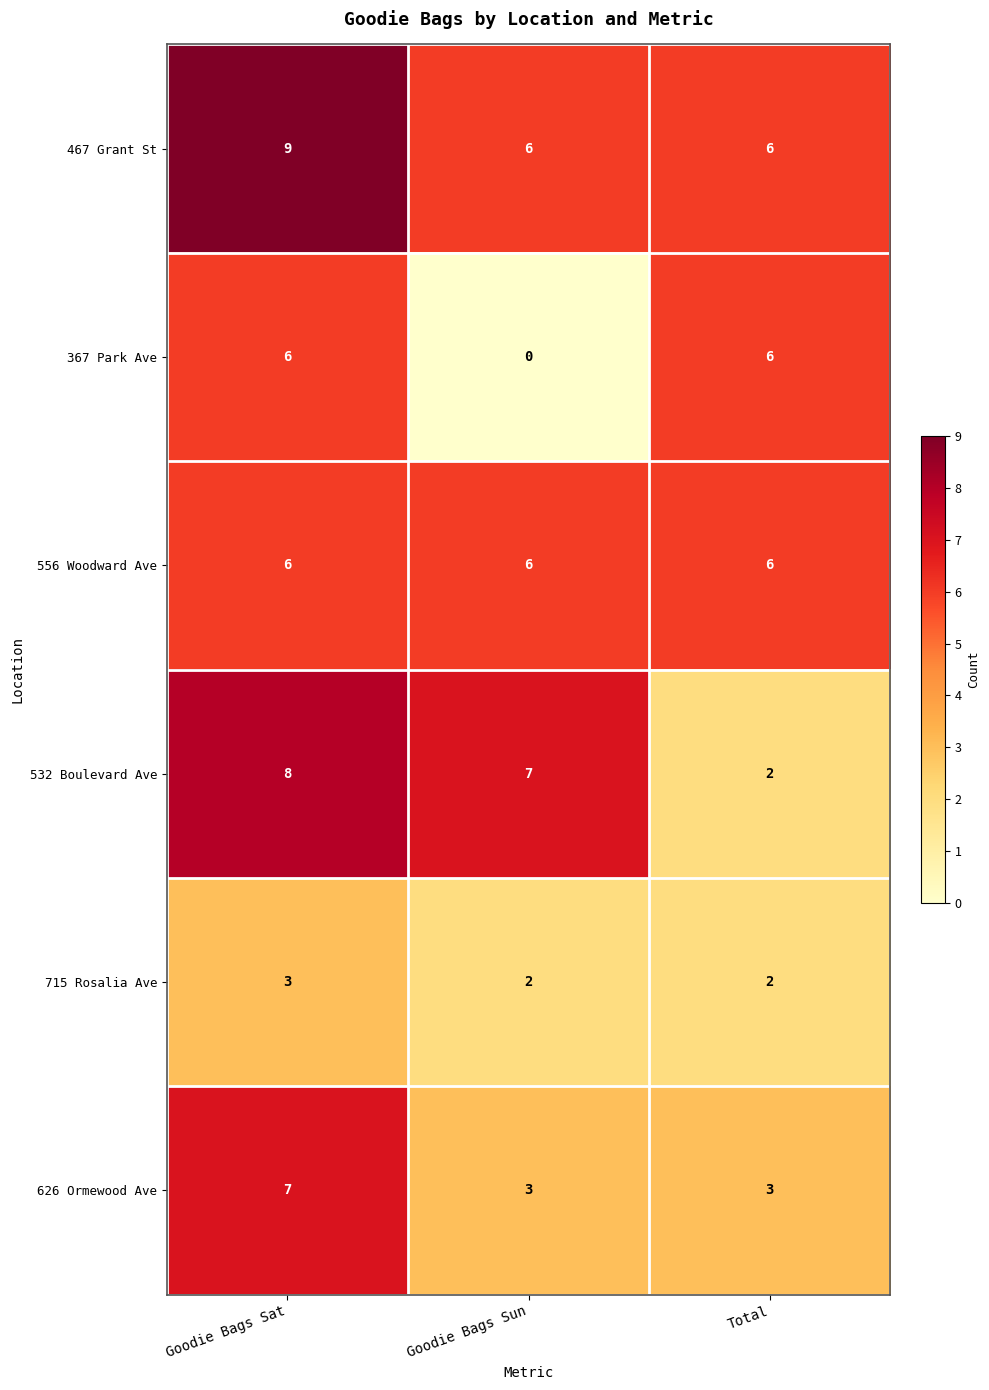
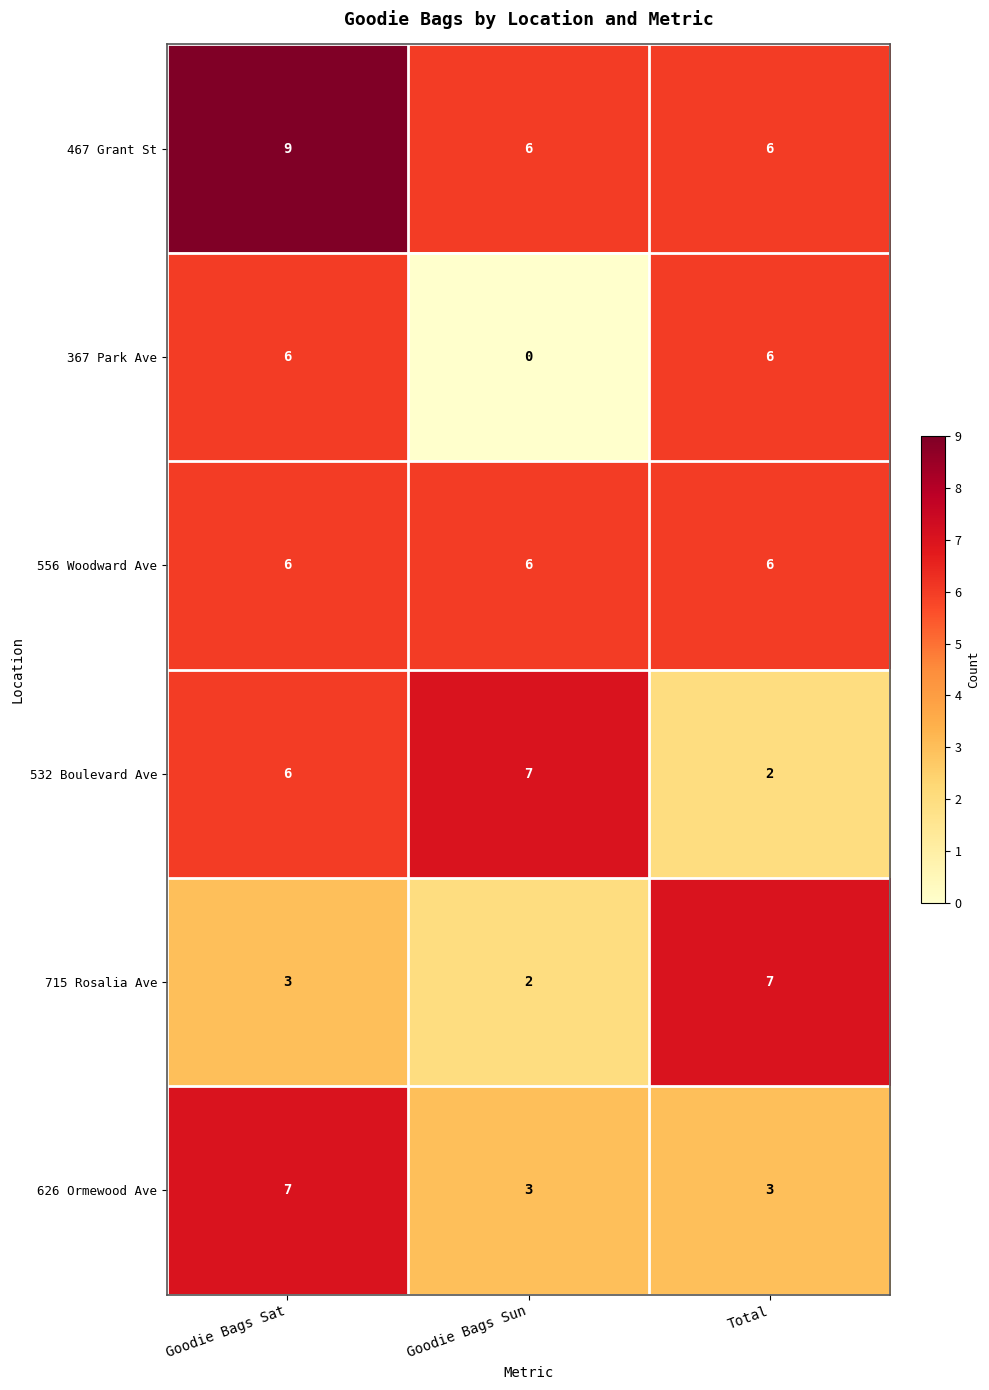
  {
    "467 Grant St": {
      "Goodie Bags Sat": 9,
      "Goodie Bags Sun": 6,
      "Total": 6
    },
    "367 Park Ave": {
      "Goodie Bags Sat": 6,
      "Goodie Bags Sun": 0,
      "Total": 6
    },
    "556 Woodward Ave": {
      "Goodie Bags Sat": 6,
      "Goodie Bags Sun": 6,
      "Total": 6
    },
    "532 Boulevard Ave": {
-     "Goodie Bags Sat": 8,
+     "Goodie Bags Sat": 6,
      "Goodie Bags Sun": 7,
      "Total": 2
    },
    "715 Rosalia Ave": {
      "Goodie Bags Sat": 3,
      "Goodie Bags Sun": 2,
-     "Total": 2
+     "Total": 7
    },
    "626 Ormewood Ave": {
      "Goodie Bags Sat": 7,
      "Goodie Bags Sun": 3,
      "Total": 3
    }
  }
